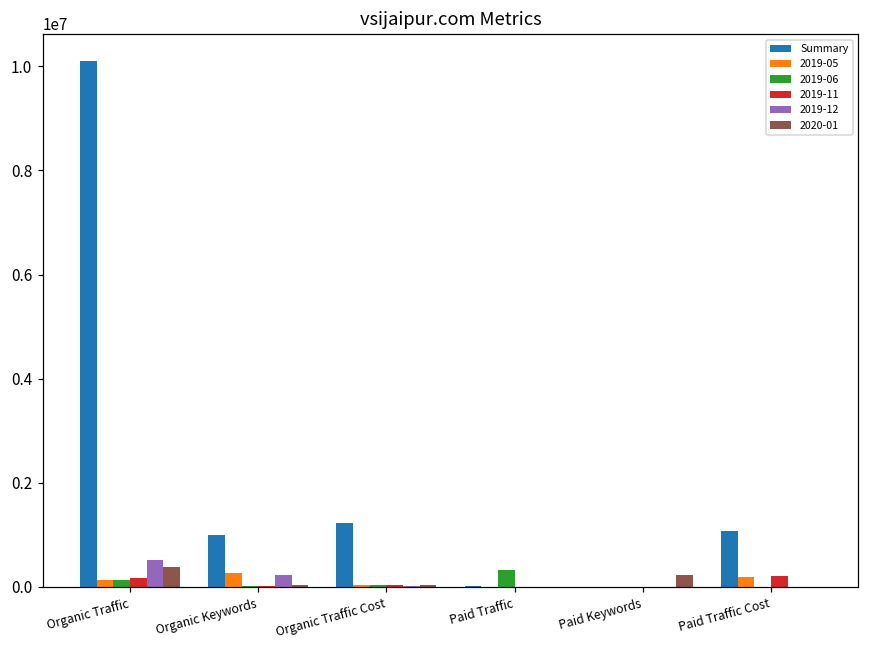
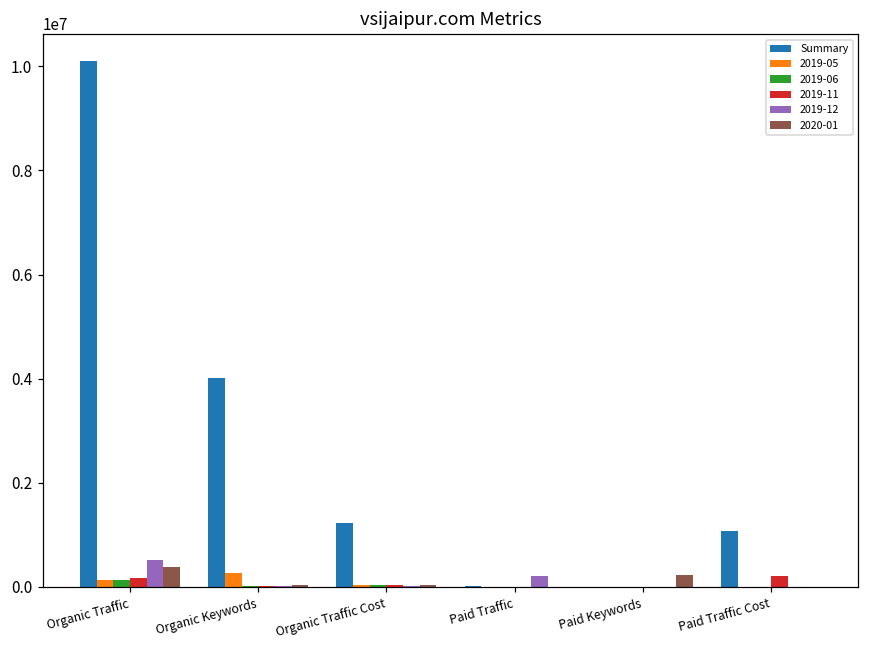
  {
    "Summary": {
      "Organic Traffic": 10100000,
-     "Organic Keywords": 1000000,
+     "Organic Keywords": 4000000,
      "Organic Traffic Cost": 1200000,
      "Paid Traffic Cost": 1100000
    },
    "2019-05": {
      "Organic Traffic": 100000,
      "Organic Keywords": 300000,
      "Paid Traffic": 0,
      "Paid Keywords": 0,
-     "Paid Traffic Cost": 200000
+     "Paid Traffic Cost": 0
    },
    "2019-06": {
      "Organic Traffic": 100000,
-     "Paid Traffic": 300000
+     "Paid Traffic": 0
    },
    "2019-11": {
      "Organic Traffic": 200000,
      "Paid Traffic": 0,
      "Paid Keywords": 0,
      "Paid Traffic Cost": 200000
    },
    "2019-12": {
      "Organic Traffic": 500000,
-     "Organic Keywords": 200000,
-     "Paid Traffic": 0
+     "Organic Keywords": 0,
+     "Paid Traffic": 200000
    },
    "2020-01": {
      "Organic Traffic": 400000,
      "Paid Keywords": 200000
    }
  }
